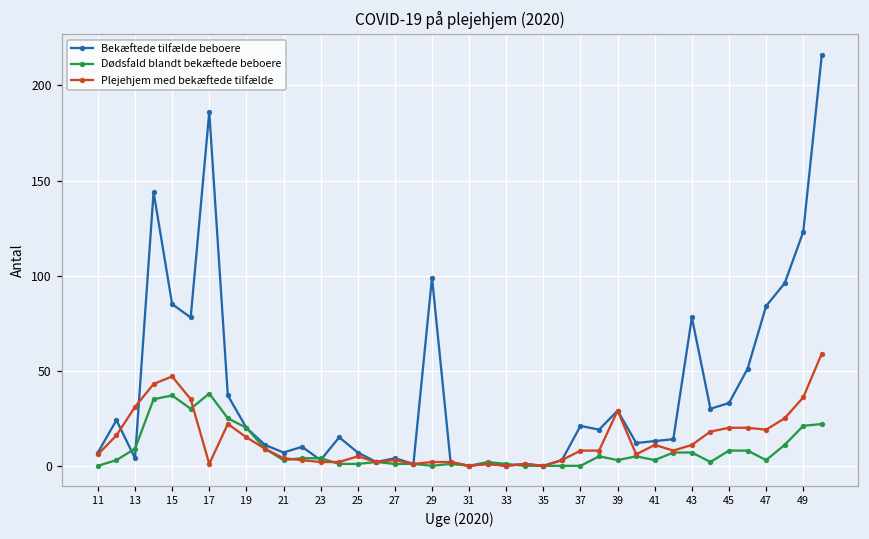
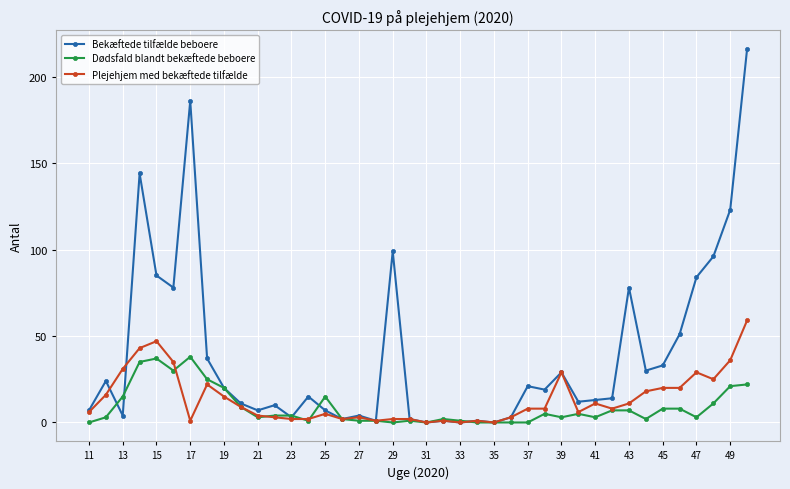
  {
    "Bekæftede tilfælde beboere": {
      "13": 4,
      "15": 85,
      "17": 186,
      "21": 7,
      "25": 7,
      "29": 99,
      "37": 21,
      "41": 13,
      "43": 78,
      "45": 33,
      "47": 84,
      "49": 123
    },
    "Dødsfald blandt bekæftede beboere": {
      "11": 0,
-     "13": 9,
+     "13": 15,
      "15": 37,
      "17": 38,
-     "25": 1,
+     "25": 15,
      "27": 1,
      "29": 0,
      "37": 0,
      "39": 3,
      "41": 3,
      "43": 7,
      "45": 8,
      "47": 3,
      "49": 21
    },
    "Plejehjem med bekæftede tilfælde": {
      "13": 31,
      "15": 47,
      "17": 1,
      "19": 15,
      "25": 5,
      "29": 2,
      "37": 8,
      "41": 11,
      "43": 11,
      "45": 20,
-     "47": 19,
+     "47": 29,
      "49": 36
    }
  }
